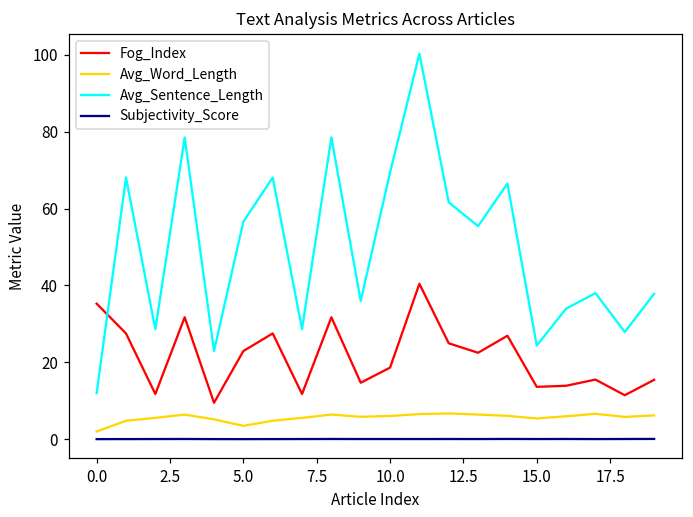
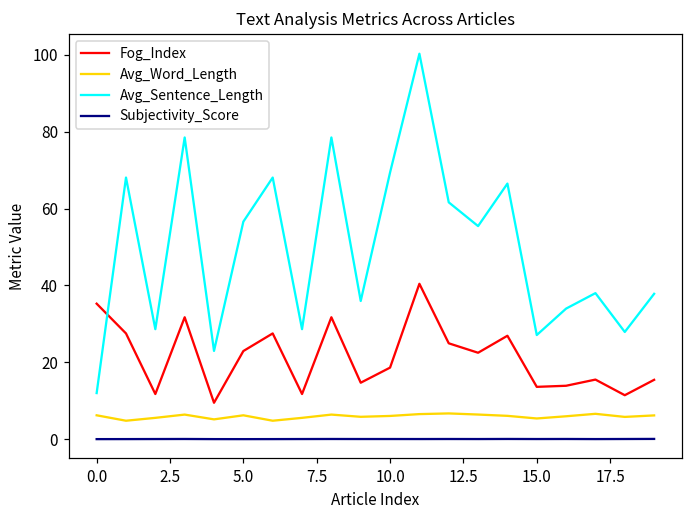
  {
    "Fog_Index": {
      "0.0": 35,
      "5.0": 23,
      "10.0": 19,
      "15.0": 14
    },
    "Avg_Word_Length": {
-     "0.0": 2,
-     "5.0": 3,
+     "0.0": 6,
+     "5.0": 6,
      "10.0": 6,
      "15.0": 5
    },
    "Avg_Sentence_Length": {
      "0.0": 12,
      "5.0": 57,
      "10.0": 69,
-     "15.0": 24
+     "15.0": 27
    },
    "Subjectivity_Score": {
      "0.0": 0,
      "5.0": 0,
      "10.0": 0,
      "15.0": 0
    }
  }
